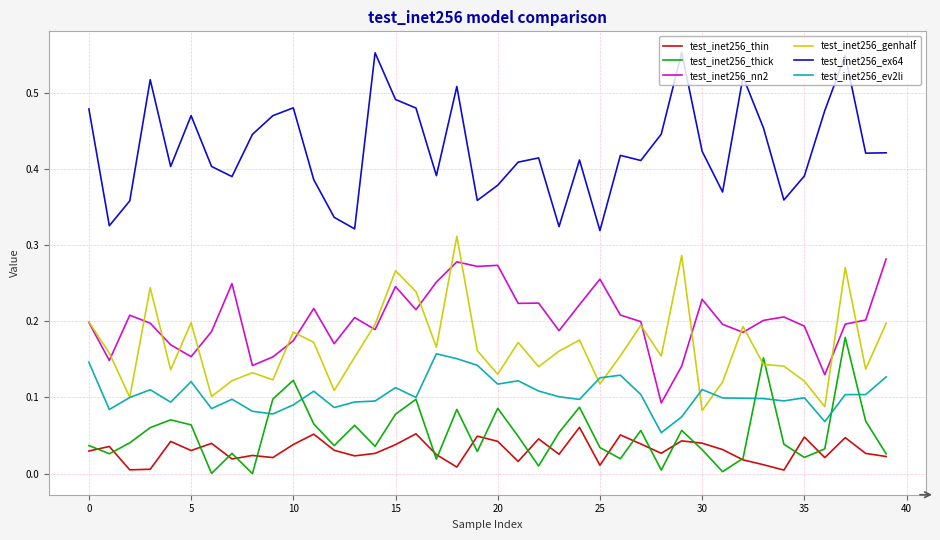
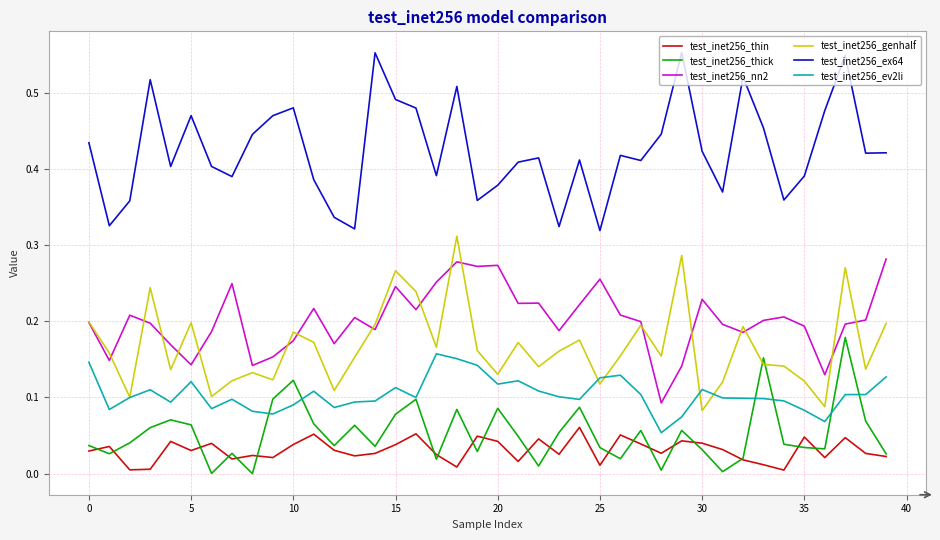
  {
    "test_inet256_thin": {
      "0": 0.03,
      "5": 0.03,
      "10": 0.04,
      "15": 0.04,
      "20": 0.04,
      "25": 0.01,
      "30": 0.04,
      "35": 0.05
    },
    "test_inet256_thick": {
      "0": 0.04,
      "5": 0.06,
      "10": 0.12,
      "15": 0.08,
      "20": 0.09,
      "25": 0.03,
      "30": 0.03,
-     "35": 0.02
+     "35": 0.03
    },
    "test_inet256_nn2": {
-     "5": 0.15,
+     "5": 0.14,
      "10": 0.17,
      "15": 0.25,
      "20": 0.27,
      "25": 0.26,
      "30": 0.23,
      "35": 0.19
    },
    "test_inet256_genhalf": {
      "5": 0.20,
      "10": 0.19,
      "15": 0.27,
      "20": 0.13,
      "25": 0.12,
      "30": 0.08,
      "35": 0.12
    },
    "test_inet256_ex64": {
-     "0": 0.48,
+     "0": 0.43,
      "5": 0.47,
      "10": 0.48,
      "15": 0.49,
      "20": 0.38,
      "25": 0.32,
      "30": 0.42,
      "35": 0.39
    },
    "test_inet256_ev2li": {
      "0": 0.15,
      "5": 0.12,
      "10": 0.09,
      "15": 0.11,
      "20": 0.12,
      "25": 0.13,
      "30": 0.11,
-     "35": 0.10
+     "35": 0.08
    }
  }
